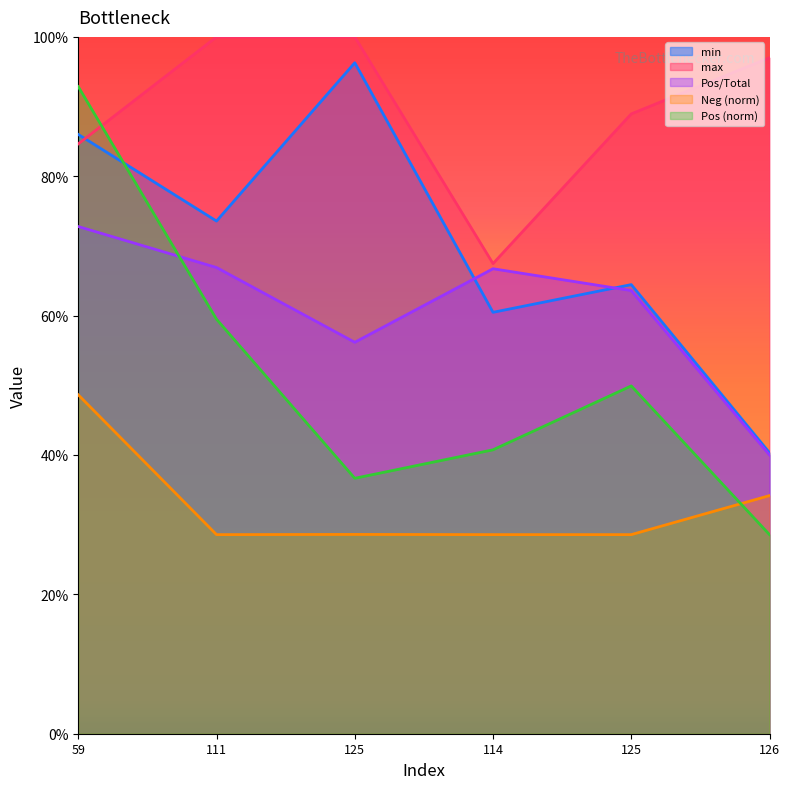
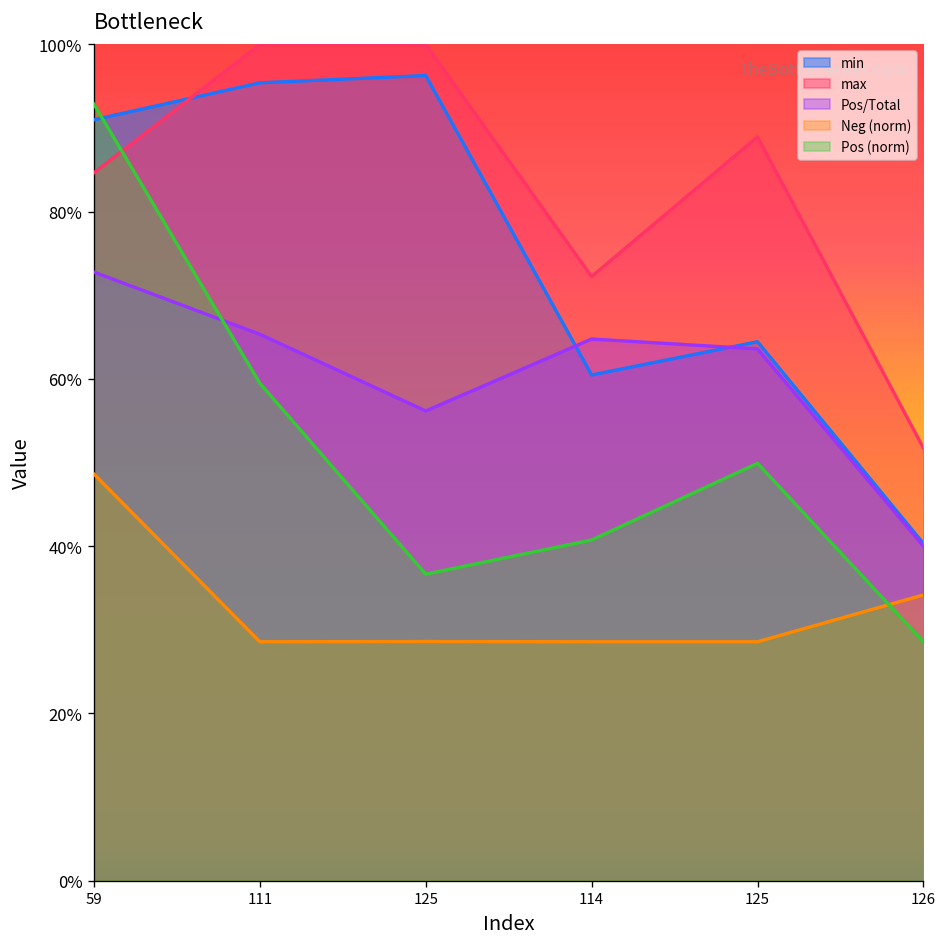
  {
    "min": {
-     "59": "86%",
-     "111": "74%",
+     "59": "91%",
+     "111": "95%",
      "114": "60%"
    },
    "max": {
      "59": "85%",
      "111": "100%",
-     "114": "67%",
-     "126": "97%"
+     "114": "72%",
+     "126": "52%"
    },
    "Pos/Total": {
      "59": "73%",
-     "111": "67%",
-     "114": "67%"
+     "111": "65%",
+     "114": "65%"
    },
    "Neg (norm)": {
      "59": "49%",
      "111": "29%",
      "114": "29%",
      "126": "34%"
    },
    "Pos (norm)": {
      "59": "93%",
      "111": "59%",
      "114": "41%",
      "126": "29%"
    }
  }
